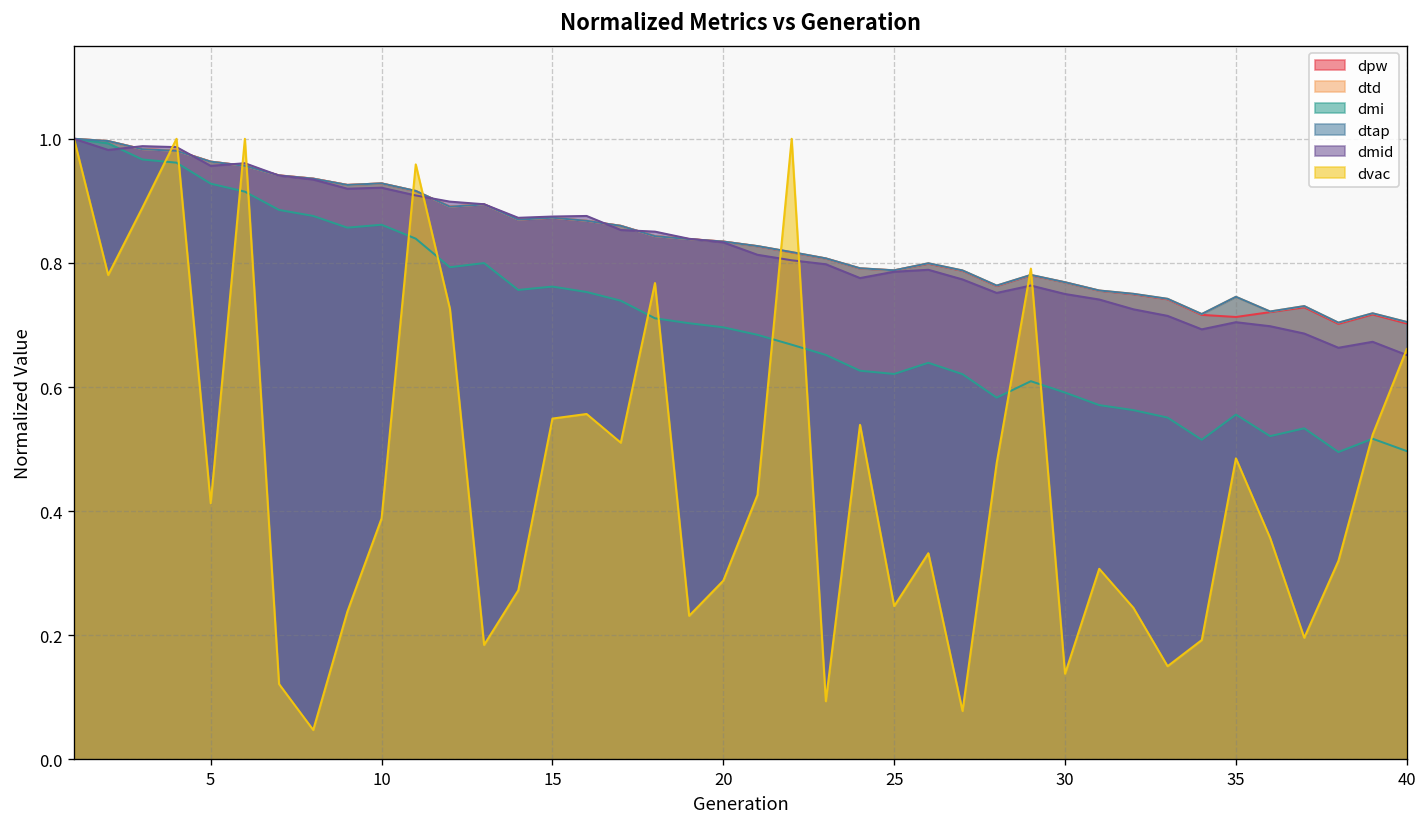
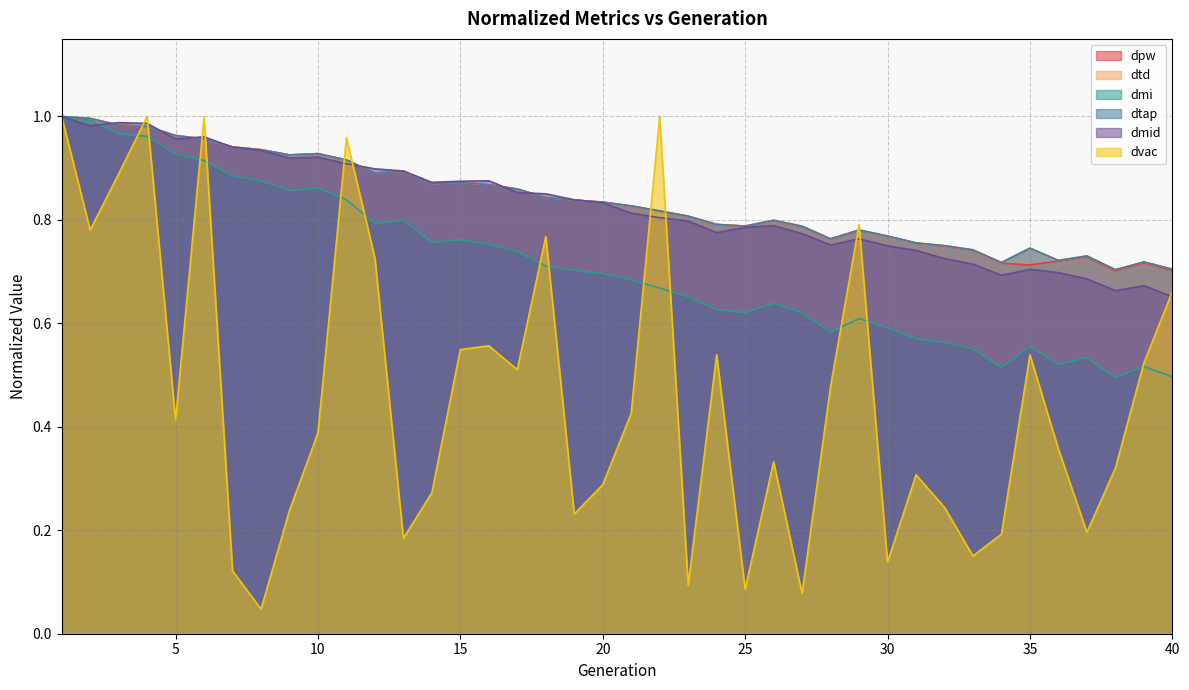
  {
    "dpw": {
      "35": 0.71
    },
    "dvac": {
      "5": 0.41,
      "10": 0.39,
      "15": 0.55,
      "20": 0.29,
-     "25": 0.25,
+     "25": 0.09,
      "30": 0.14,
-     "35": 0.49,
+     "35": 0.54,
      "40": 0.66
    }
  }
